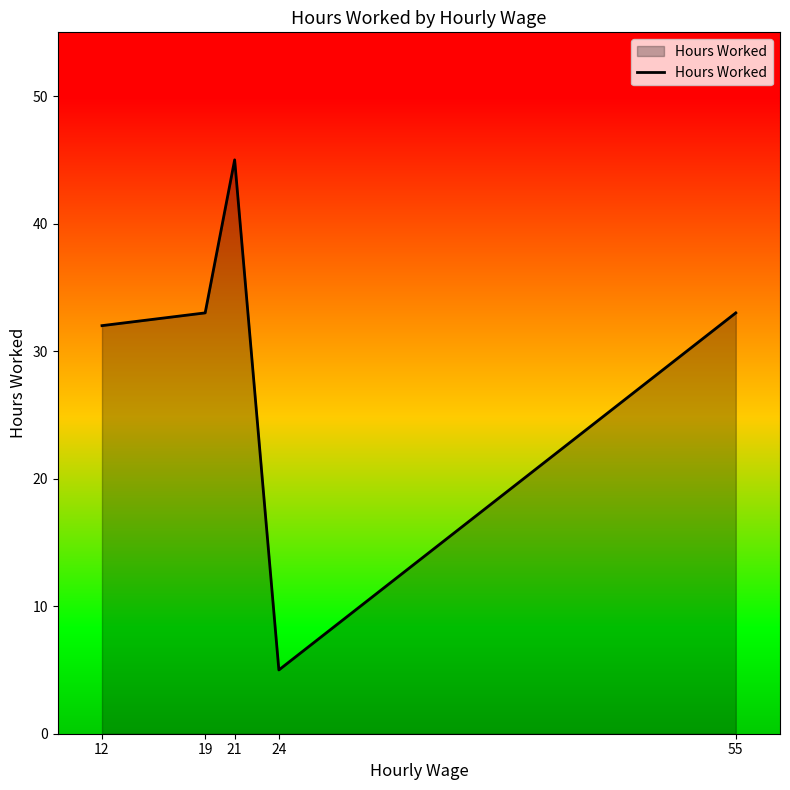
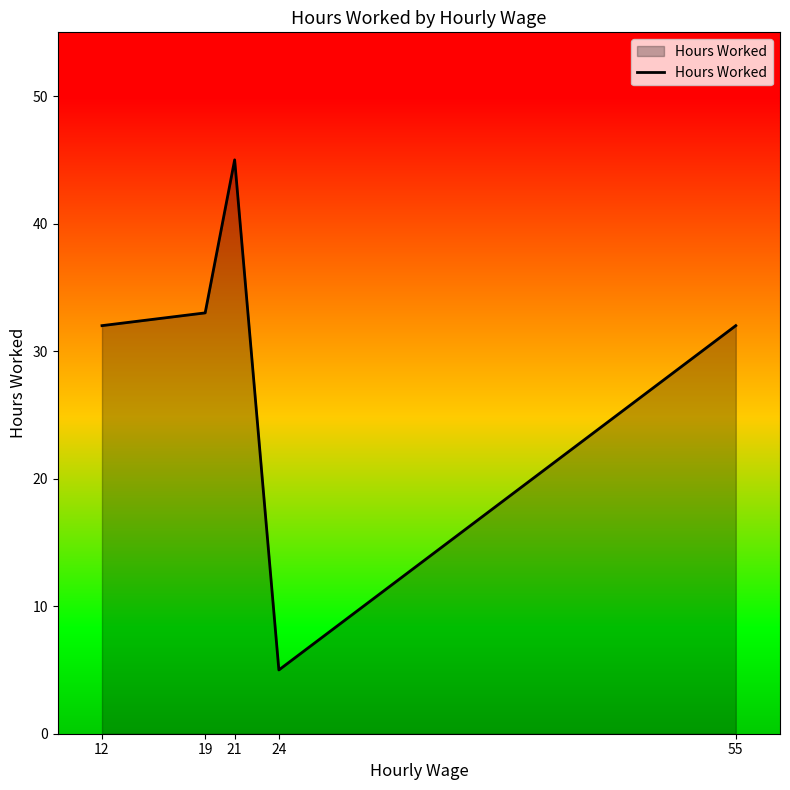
  {
    "12": 32,
    "19": 33,
    "21": 45,
    "24": 5,
-   "55": 33
+   "55": 32
  }
